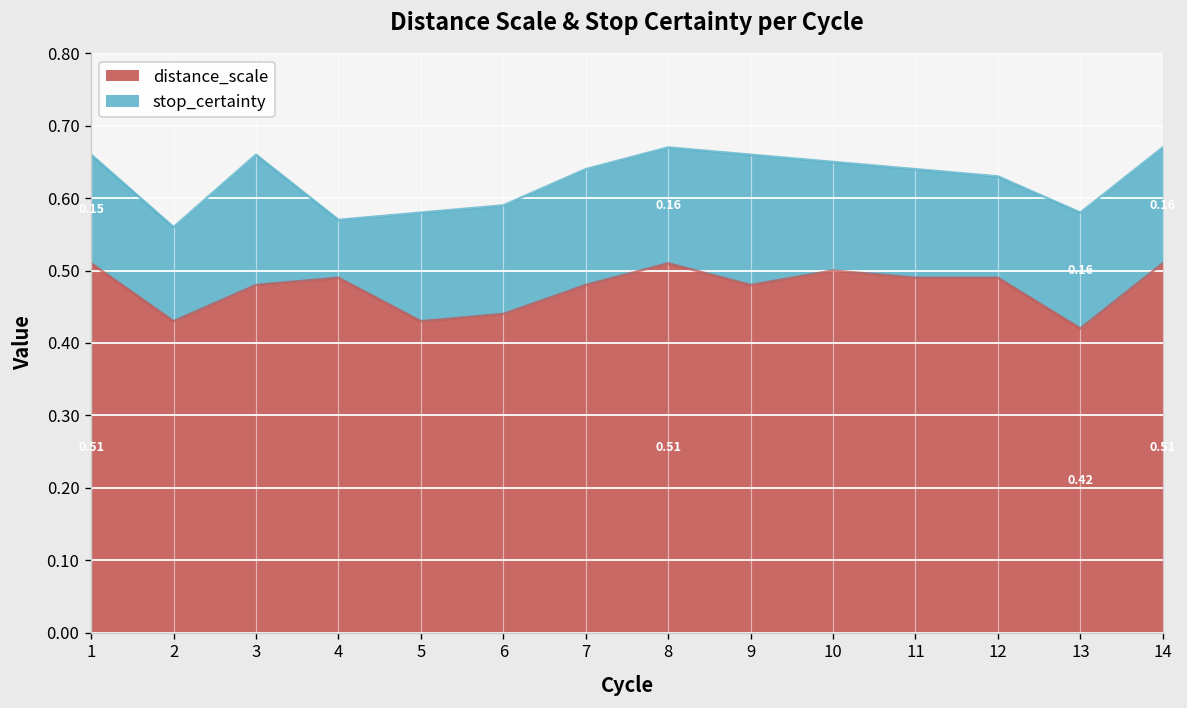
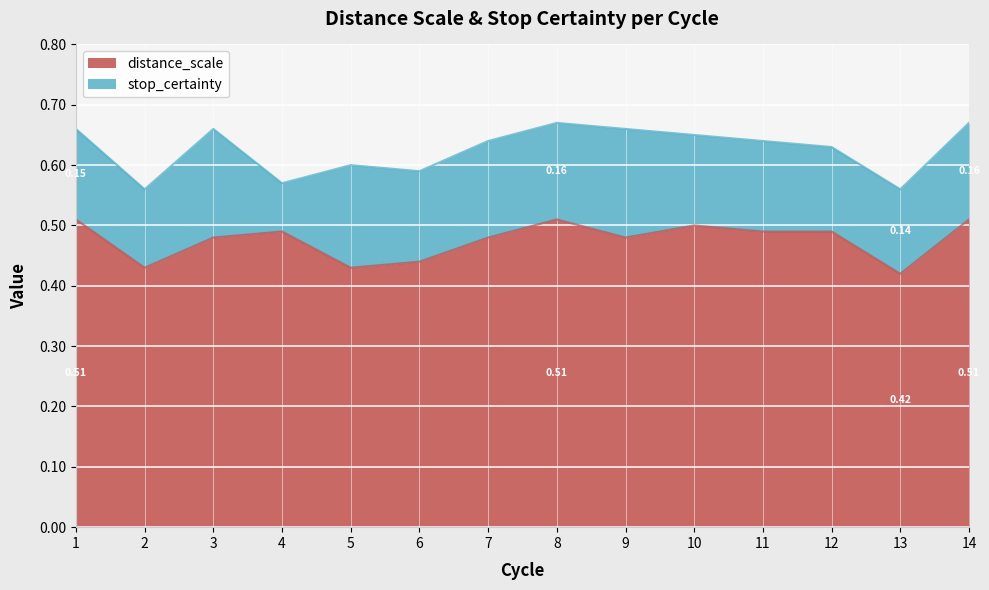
  {
    "distance_scale": {
      "1": 0.51,
      "2": 0.43,
      "3": 0.48,
      "4": 0.49,
      "5": 0.43,
      "6": 0.44,
      "7": 0.48,
      "8": 0.51,
      "9": 0.48,
      "10": 0.50,
      "11": 0.49,
      "12": 0.49,
      "13": 0.42,
      "14": 0.51
    },
    "stop_certainty": {
-     "5": 0.15,
-     "13": 0.16
+     "5": 0.17,
+     "13": 0.14
    }
  }
